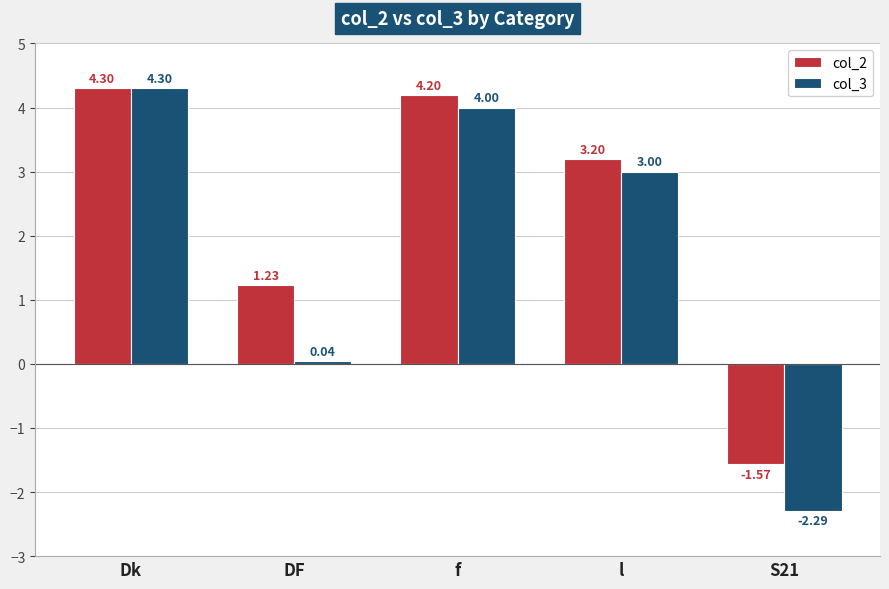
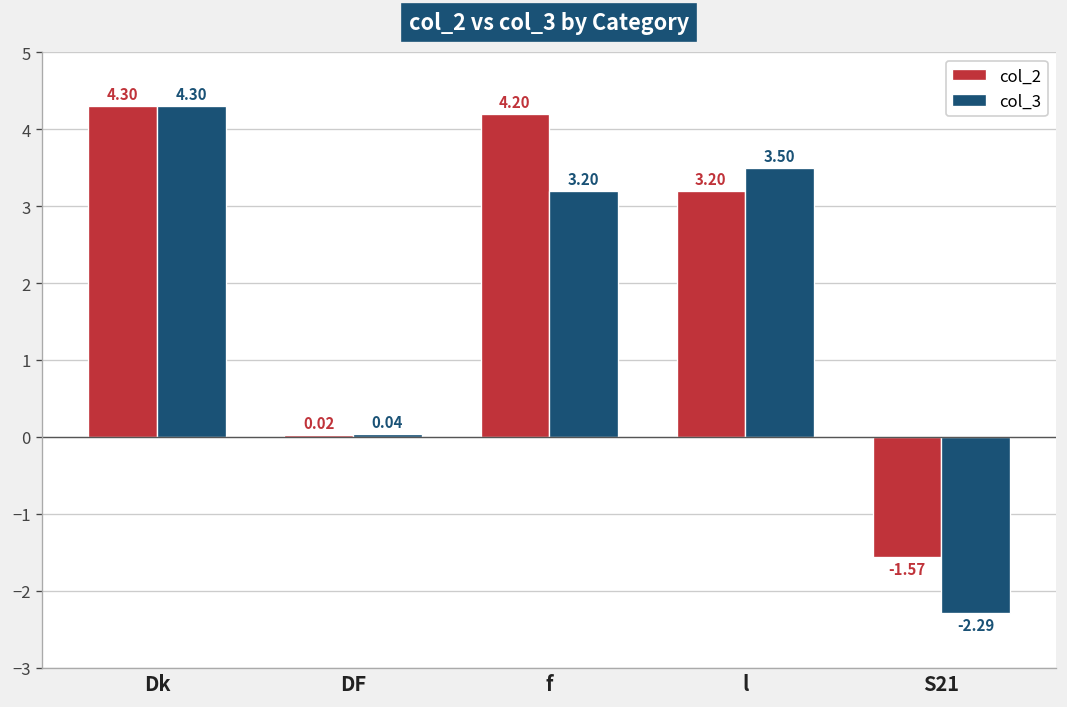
  {
    "col_2": {
      "Dk": 4.30,
-     "DF": 1.23,
+     "DF": 0.02,
      "f": 4.20,
      "l": 3.20,
      "S21": -1.57
    },
    "col_3": {
      "Dk": 4.30,
      "DF": 0.04,
-     "f": 4.00,
-     "l": 3.00,
+     "f": 3.20,
+     "l": 3.50,
      "S21": -2.29
    }
  }
